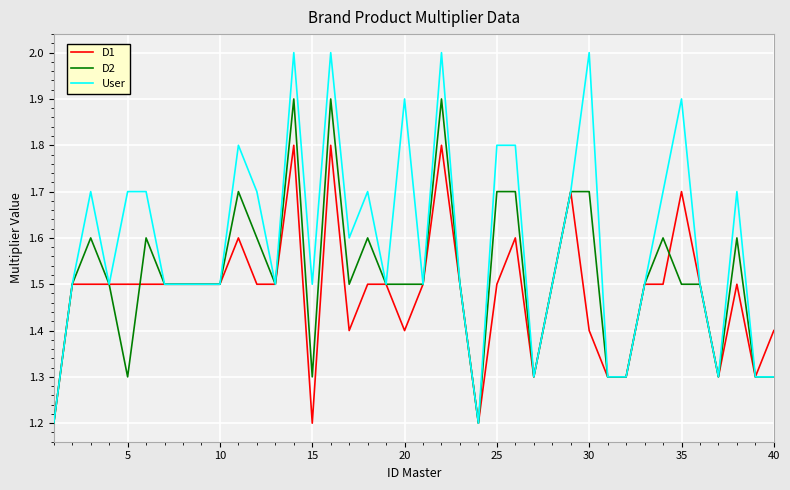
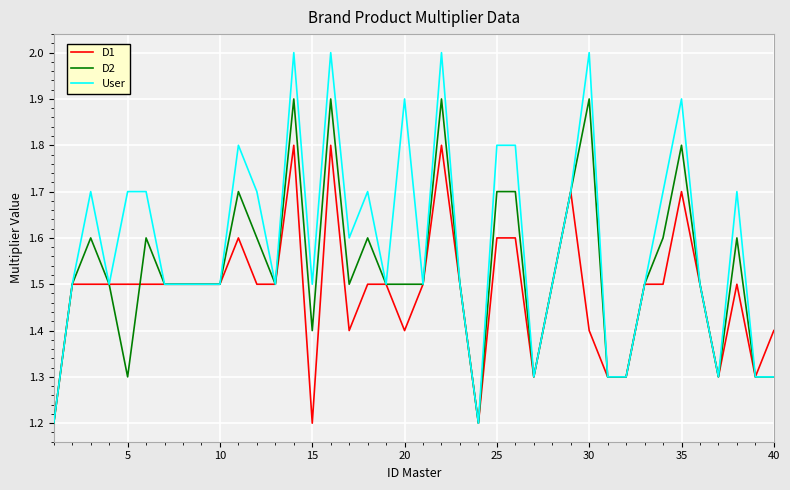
  {
    "D1": {
      "5": 1.5,
      "15": 1.2,
      "20": 1.4,
-     "25": 1.5,
+     "25": 1.6,
      "30": 1.4,
      "35": 1.7,
      "40": 1.4
    },
    "D2": {
      "5": 1.3,
-     "15": 1.3,
+     "15": 1.4,
      "20": 1.5,
      "25": 1.7,
-     "30": 1.7,
-     "35": 1.5
+     "30": 1.9,
+     "35": 1.8
    },
    "User": {
      "5": 1.7,
      "15": 1.5,
      "20": 1.9,
      "25": 1.8,
      "30": 2.0,
      "35": 1.9
    }
  }
